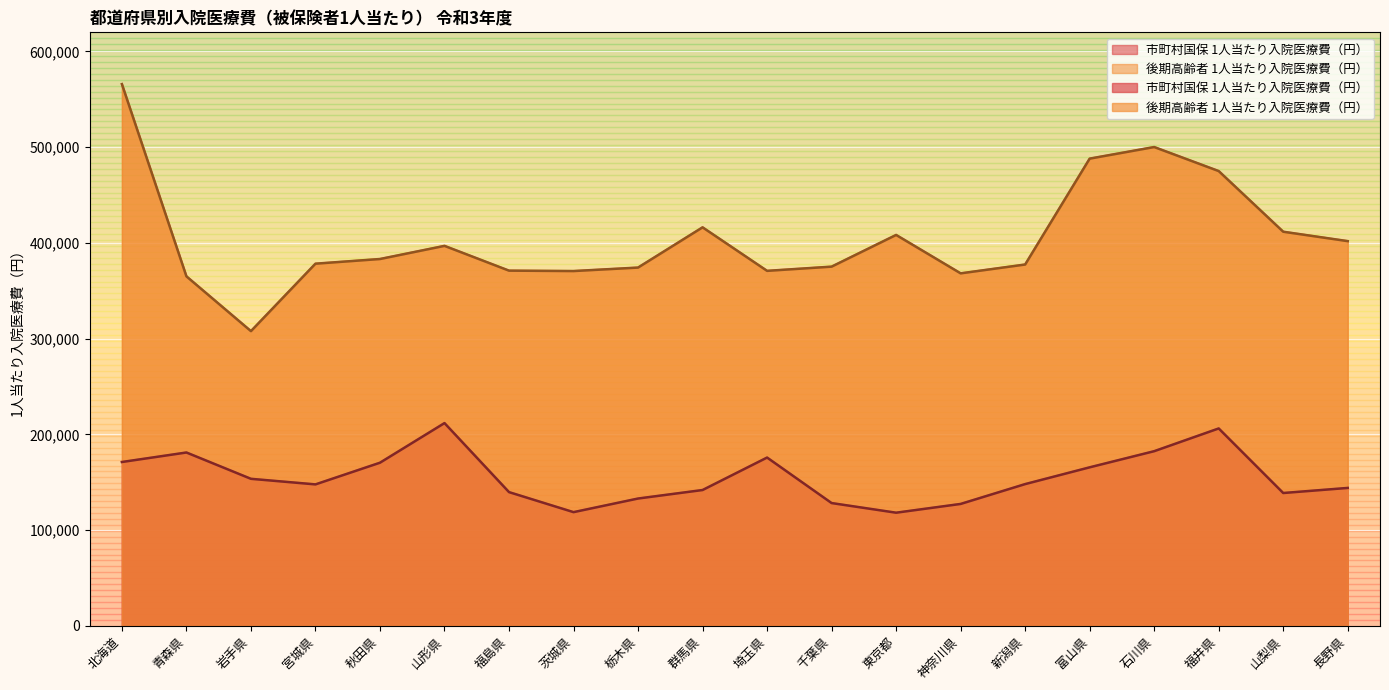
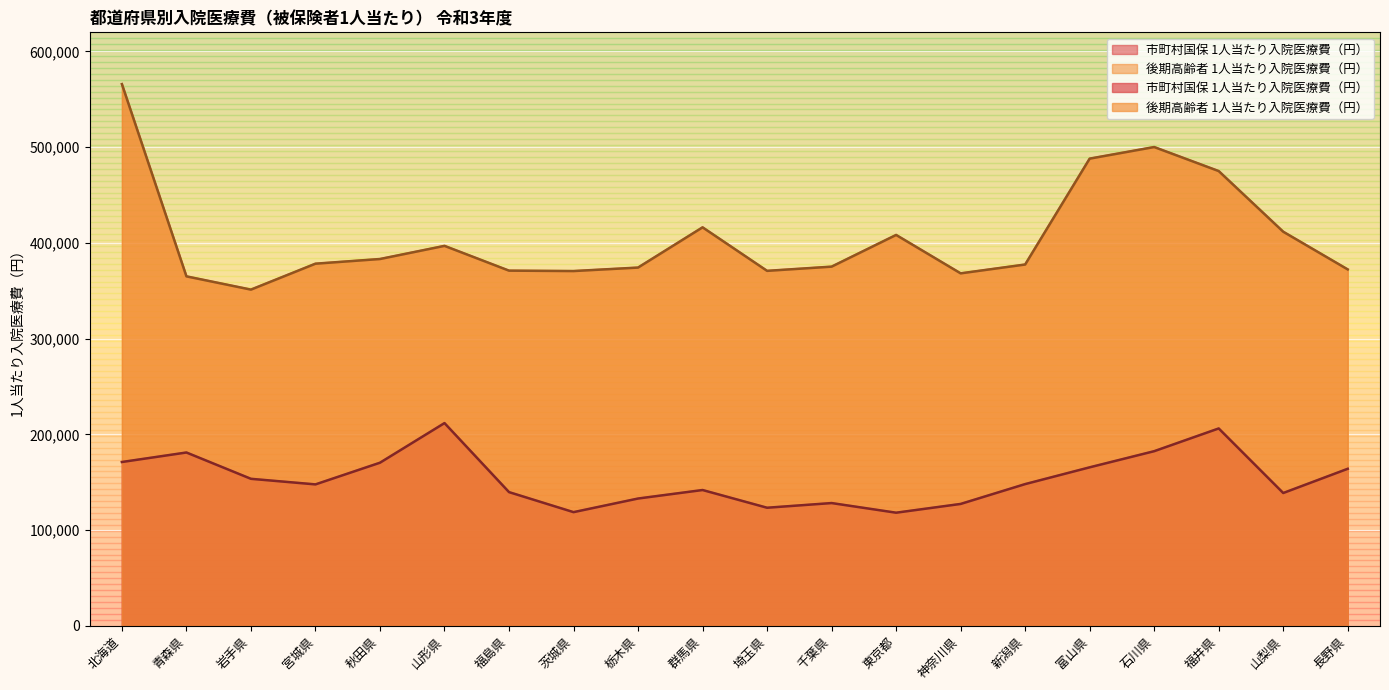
  {
    "市町村国保 1人当たり入院医療費（円）": {
      "北海道": "170,000",
      "青森県": "180,000",
      "岩手県": "150,000",
      "宮城県": "150,000",
      "秋田県": "170,000",
      "山形県": "210,000",
      "福島県": "140,000",
      "茨城県": "120,000",
      "栃木県": "130,000",
      "群馬県": "140,000",
-     "埼玉県": "180,000",
+     "埼玉県": "120,000",
      "千葉県": "130,000",
      "東京都": "120,000",
      "神奈川県": "130,000",
      "新潟県": "150,000",
      "富山県": "170,000",
      "石川県": "180,000",
      "福井県": "210,000",
      "山梨県": "140,000",
-     "長野県": "140,000"
+     "長野県": "160,000"
    },
    "後期高齢者 1人当たり入院医療費（円）": {
      "北海道": "570,000",
      "青森県": "370,000",
-     "岩手県": "310,000",
+     "岩手県": "350,000",
      "宮城県": "380,000",
      "秋田県": "380,000",
      "山形県": "400,000",
      "福島県": "370,000",
      "茨城県": "370,000",
      "栃木県": "370,000",
      "群馬県": "420,000",
      "埼玉県": "370,000",
      "千葉県": "380,000",
      "東京都": "410,000",
      "神奈川県": "370,000",
      "新潟県": "380,000",
      "富山県": "490,000",
      "石川県": "500,000",
      "福井県": "480,000",
      "山梨県": "410,000",
-     "長野県": "400,000"
+     "長野県": "370,000"
    }
  }
